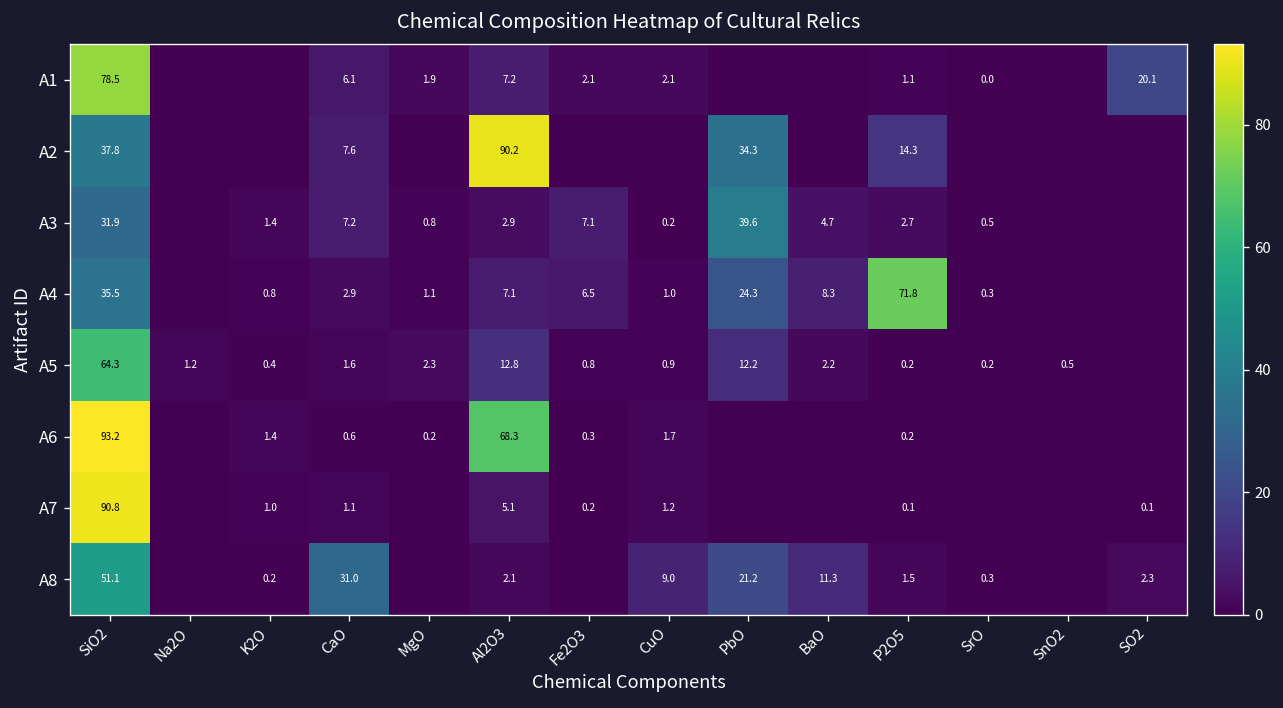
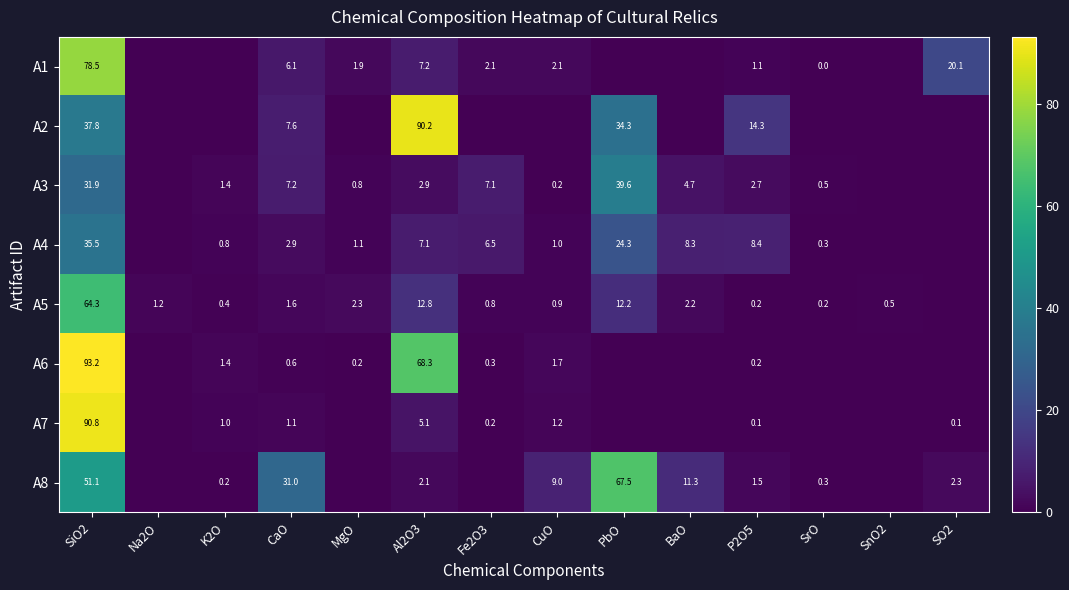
  {
    "A1": {
      "SiO2": 78.5,
      "CaO": 6.1,
      "MgO": 1.9,
      "Al2O3": 7.2,
      "Fe2O3": 2.1,
      "CuO": 2.1,
      "P2O5": 1.1,
      "SrO": 0.0,
      "SO2": 20.1
    },
    "A2": {
      "SiO2": 37.8,
      "CaO": 7.6,
      "Al2O3": 90.2,
      "PbO": 34.3,
      "P2O5": 14.3
    },
    "A3": {
      "SiO2": 31.9,
      "K2O": 1.4,
      "CaO": 7.2,
      "MgO": 0.8,
      "Al2O3": 2.9,
      "Fe2O3": 7.1,
      "CuO": 0.2,
      "PbO": 39.6,
      "BaO": 4.7,
      "P2O5": 2.7,
      "SrO": 0.5
    },
    "A4": {
      "SiO2": 35.5,
      "K2O": 0.8,
      "CaO": 2.9,
      "MgO": 1.1,
      "Al2O3": 7.1,
      "Fe2O3": 6.5,
      "CuO": 1.0,
      "PbO": 24.3,
      "BaO": 8.3,
-     "P2O5": 71.8,
+     "P2O5": 8.4,
      "SrO": 0.3
    },
    "A5": {
      "SiO2": 64.3,
      "Na2O": 1.2,
      "K2O": 0.4,
      "CaO": 1.6,
      "MgO": 2.3,
      "Al2O3": 12.8,
      "Fe2O3": 0.8,
      "CuO": 0.9,
      "PbO": 12.2,
      "BaO": 2.2,
      "P2O5": 0.2,
      "SrO": 0.2,
      "SnO2": 0.5
    },
    "A6": {
      "SiO2": 93.2,
      "K2O": 1.4,
      "CaO": 0.6,
      "MgO": 0.2,
      "Al2O3": 68.3,
      "Fe2O3": 0.3,
      "CuO": 1.7,
      "P2O5": 0.2
    },
    "A7": {
      "SiO2": 90.8,
      "K2O": 1.0,
      "CaO": 1.1,
      "Al2O3": 5.1,
      "Fe2O3": 0.2,
      "CuO": 1.2,
      "P2O5": 0.1,
      "SO2": 0.1
    },
    "A8": {
      "SiO2": 51.1,
      "K2O": 0.2,
      "CaO": 31.0,
      "Al2O3": 2.1,
      "CuO": 9.0,
-     "PbO": 21.2,
+     "PbO": 67.5,
      "BaO": 11.3,
      "P2O5": 1.5,
      "SrO": 0.3,
      "SO2": 2.3
    }
  }
